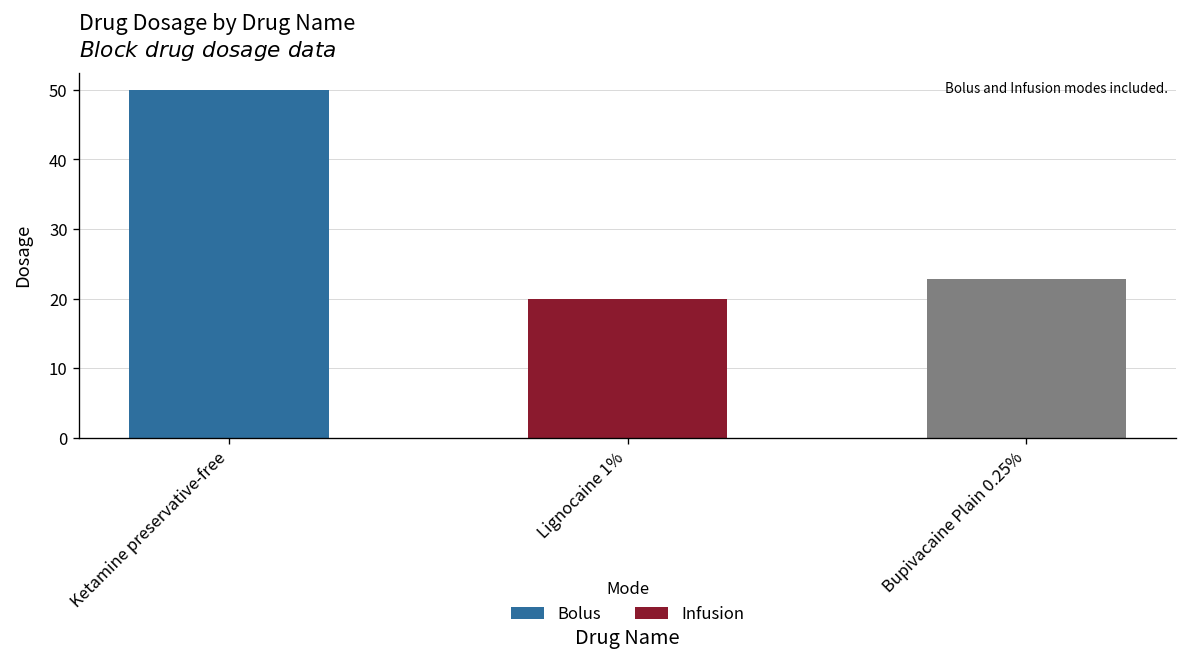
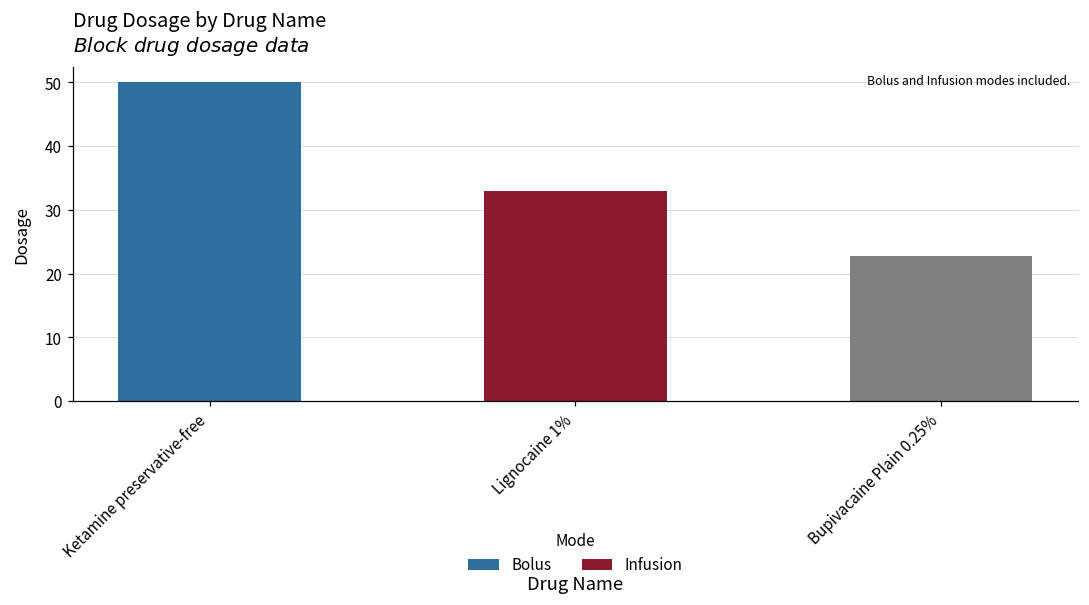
  {
    "Ketamine preservative-free": 50,
-   "Lignocaine 1%": 20,
+   "Lignocaine 1%": 33,
    "Bupivacaine Plain 0.25%": 23
  }
